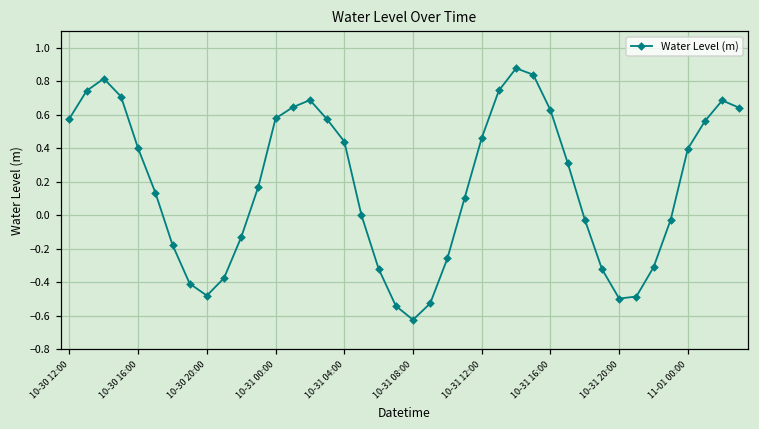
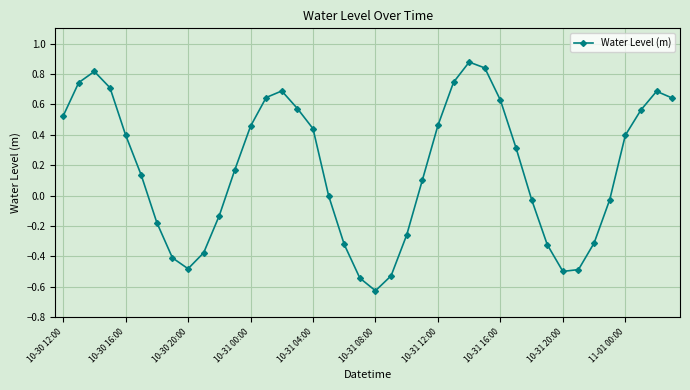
  {
-   "10-30 12:00": 0.58,
+   "10-30 12:00": 0.52,
    "10-30 16:00": 0.40,
    "10-30 20:00": -0.48,
-   "10-31 00:00": 0.58,
+   "10-31 00:00": 0.46,
    "10-31 04:00": 0.44,
    "10-31 08:00": -0.63,
    "10-31 12:00": 0.46,
    "10-31 16:00": 0.63,
    "10-31 20:00": -0.50,
    "11-01 00:00": 0.40
  }
